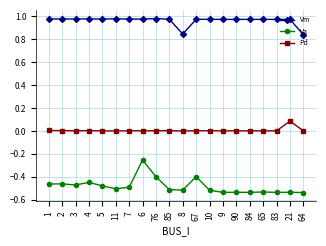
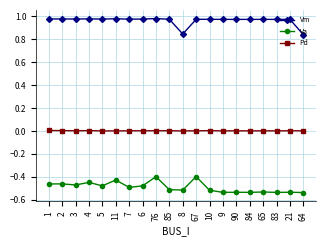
  {
    "Vm": {
      "1": 0.98,
      "2": 0.98,
      "3": 0.98,
      "4": 0.98,
      "5": 0.98,
      "11": 0.98,
      "7": 0.97,
      "6": 0.98,
      "76": 0.98,
      "85": 0.97,
      "8": 0.84,
      "67": 0.97,
      "10": 0.97,
      "9": 0.97,
      "90": 0.97,
      "84": 0.97,
      "65": 0.97,
      "83": 0.97,
      "21": 0.97,
      "64": 0.84
    },
    "Va": {
      "1": -0.46,
      "2": -0.46,
      "3": -0.47,
      "4": -0.45,
      "5": -0.48,
-     "11": -0.50,
+     "11": -0.43,
      "7": -0.49,
-     "6": -0.25,
+     "6": -0.48,
      "76": -0.40,
      "85": -0.51,
      "8": -0.52,
      "67": -0.40,
      "10": -0.52,
      "9": -0.54,
      "90": -0.54,
      "84": -0.54,
      "65": -0.53,
      "83": -0.54,
      "21": -0.53,
      "64": -0.54
    },
    "Pd": {
      "1": 0.00,
      "2": 0.00,
      "3": 0.00,
      "4": 0.00,
      "5": 0.00,
      "11": 0.00,
      "7": 0.00,
      "6": 0.00,
      "76": 0.00,
      "85": 0.00,
      "8": 0.00,
      "67": 0.00,
      "10": 0.00,
      "9": 0.00,
      "90": 0.00,
      "84": 0.00,
      "65": 0.00,
      "83": 0.00,
-     "21": 0.09,
+     "21": 0.00,
      "64": 0.00
    }
  }
